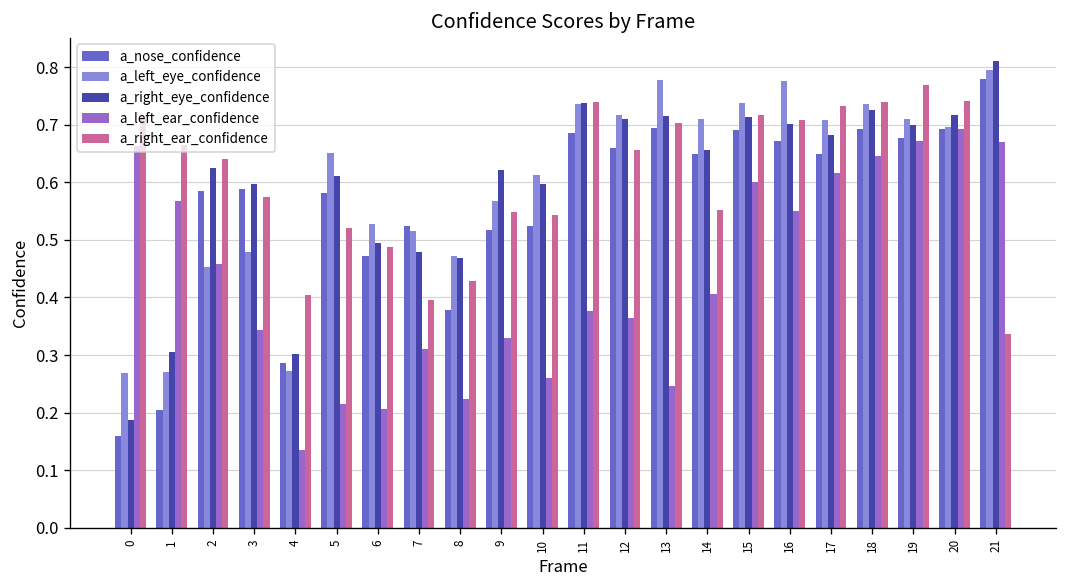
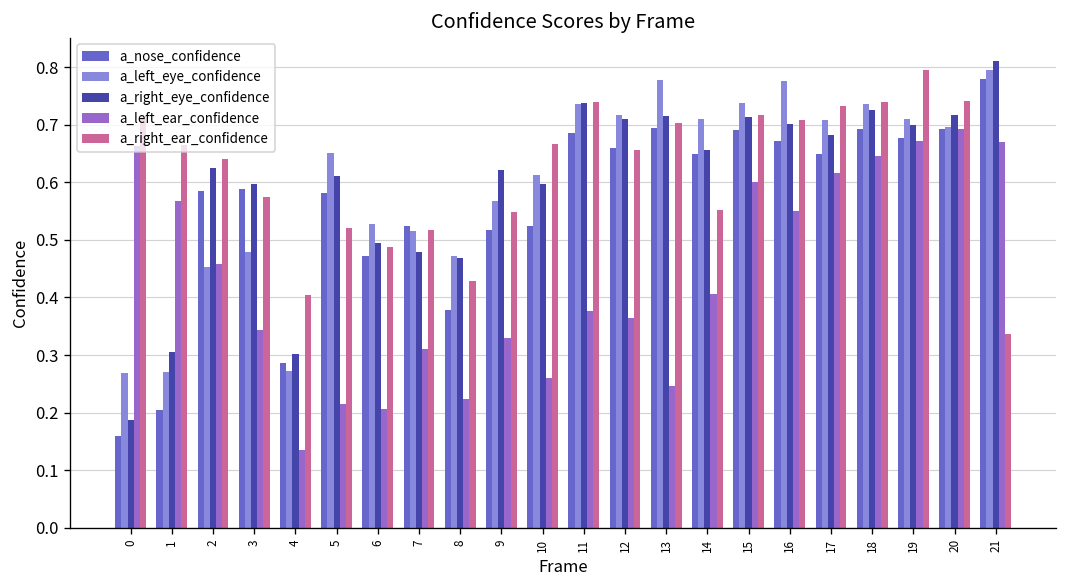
  {
    "a_right_ear_confidence": {
      "2": 0.64,
      "3": 0.57,
      "4": 0.41,
      "5": 0.52,
      "6": 0.49,
-     "7": 0.40,
+     "7": 0.52,
      "8": 0.43,
      "9": 0.55,
-     "10": 0.54,
+     "10": 0.67,
      "11": 0.74,
      "12": 0.66,
      "13": 0.70,
      "14": 0.55,
      "15": 0.72,
      "16": 0.71,
      "17": 0.73,
      "18": 0.74,
-     "19": 0.77,
+     "19": 0.80,
      "20": 0.74,
      "21": 0.34
    }
  }
